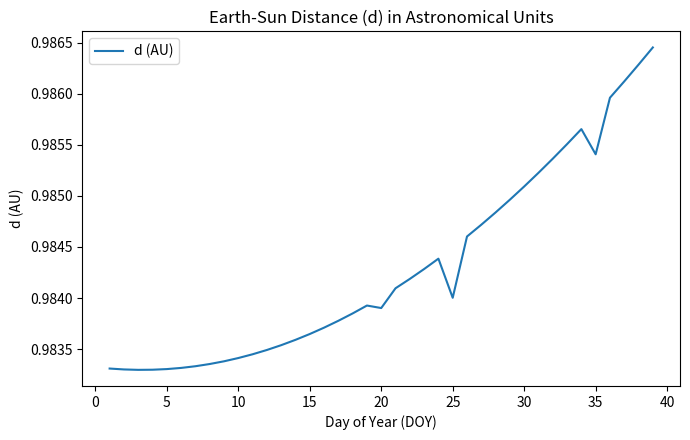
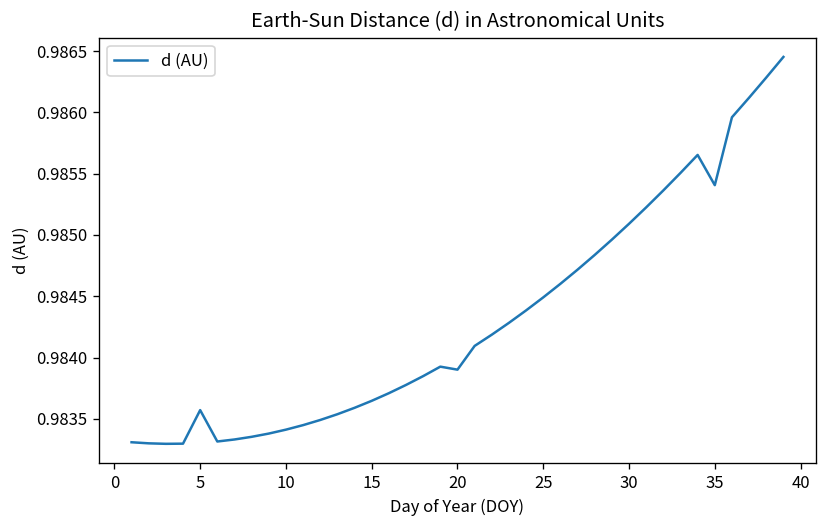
  {
-   "5": 0.98330,
+   "5": 0.98357,
    "10": 0.98341,
    "15": 0.98365,
    "20": 0.98390,
-   "25": 0.98400,
+   "25": 0.98449,
    "30": 0.98509,
    "35": 0.98541
  }
